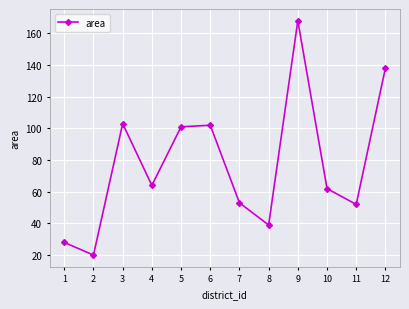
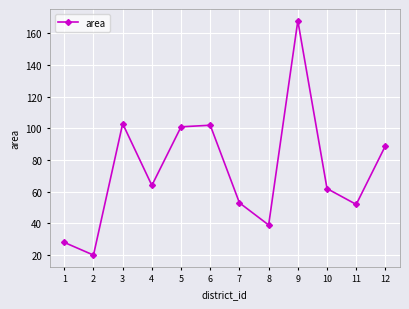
  {
    "1": 28,
    "2": 20,
    "3": 103,
    "4": 64,
    "5": 101,
    "6": 102,
    "7": 53,
    "8": 39,
    "9": 168,
    "10": 62,
    "11": 52,
-   "12": 138
+   "12": 89
  }
